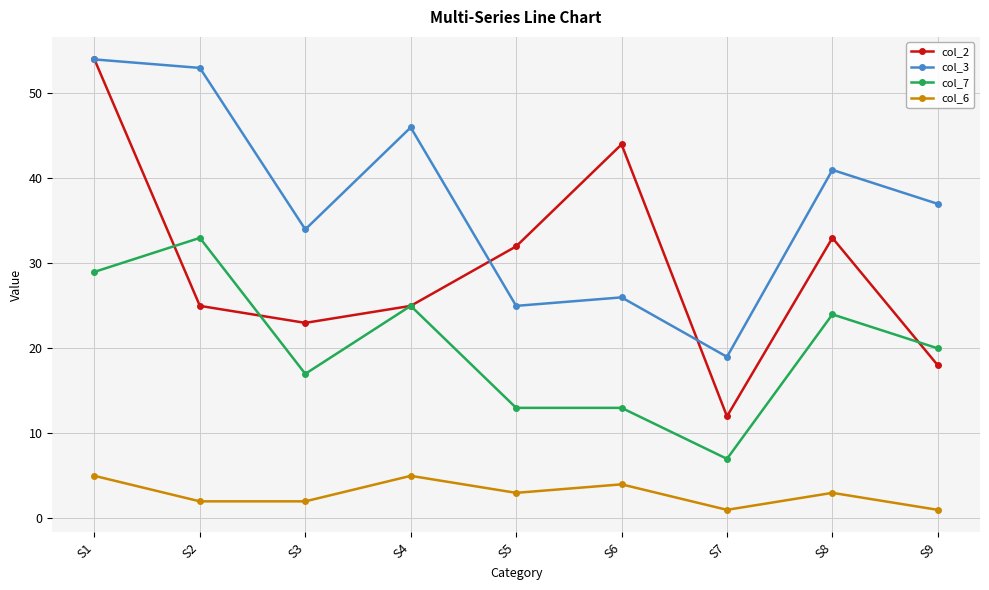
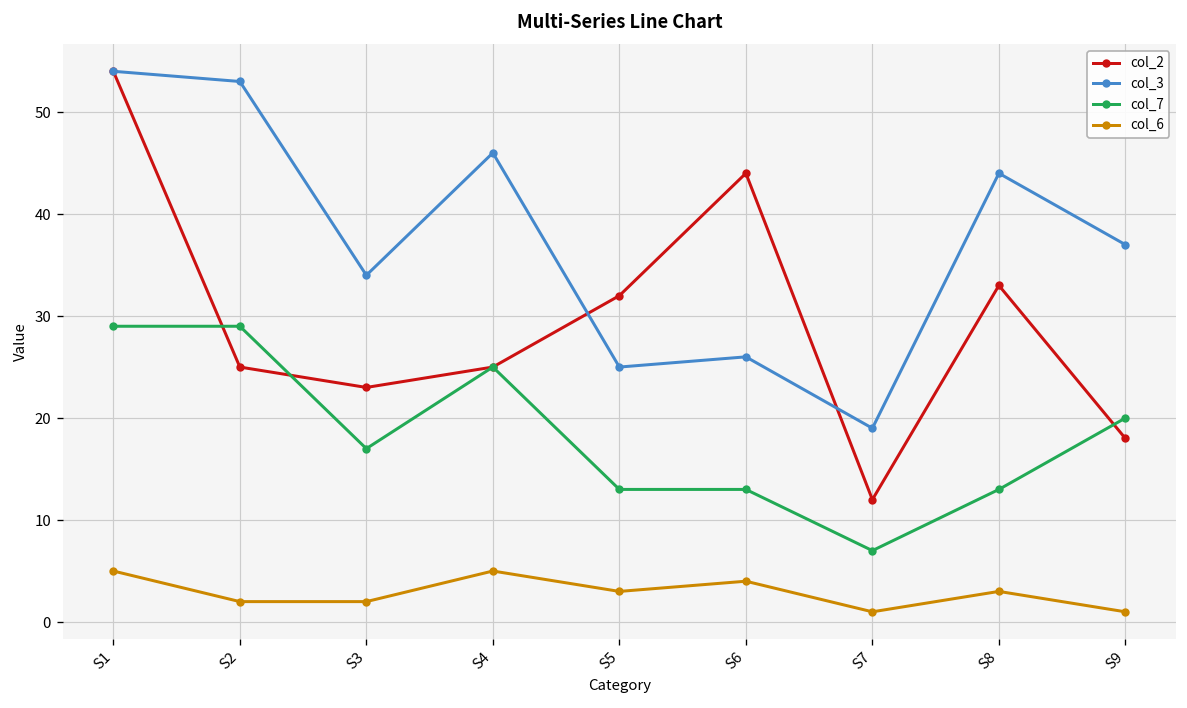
  {
    "col_2": {
      "S2": 25,
      "S3": 23,
      "S5": 32,
      "S6": 44,
      "S7": 12,
      "S8": 33,
      "S9": 18
    },
    "col_3": {
      "S2": 53,
      "S3": 34,
      "S4": 46,
      "S5": 25,
      "S6": 26,
      "S7": 19,
-     "S8": 41,
+     "S8": 44,
      "S9": 37
    },
    "col_7": {
      "S1": 29,
-     "S2": 33,
+     "S2": 29,
      "S3": 17,
      "S5": 13,
      "S6": 13,
      "S7": 7,
-     "S8": 24,
+     "S8": 13,
      "S9": 20
    },
    "col_6": {
      "S1": 5,
      "S2": 2,
      "S3": 2,
      "S4": 5,
      "S5": 3,
      "S6": 4,
      "S7": 1,
      "S8": 3,
      "S9": 1
    }
  }
